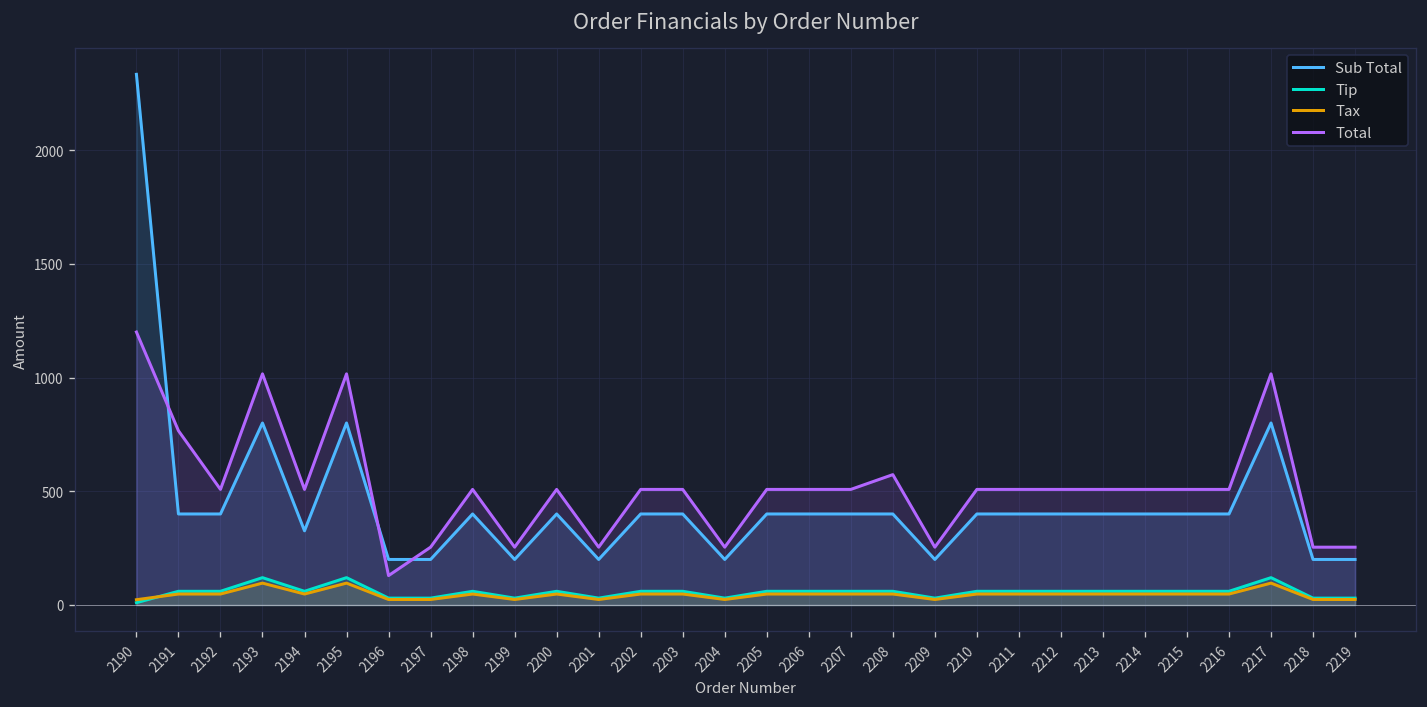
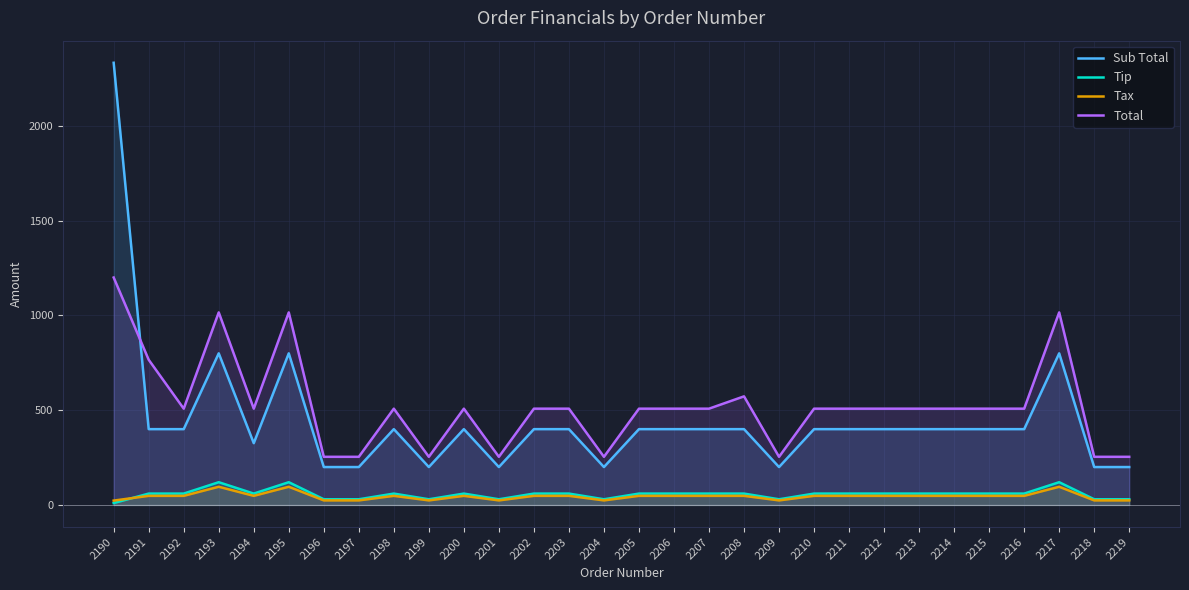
  {
    "Sub Total": {
      "2190": 2330,
      "2191": 400,
      "2192": 400,
      "2193": 800,
      "2194": 330,
      "2195": 800,
      "2196": 200,
      "2197": 200,
      "2198": 400,
      "2199": 200,
      "2200": 400,
      "2201": 200,
      "2202": 400,
      "2203": 400,
      "2204": 200,
      "2205": 400,
      "2206": 400,
      "2207": 400,
      "2208": 400,
      "2209": 200,
      "2210": 400,
      "2211": 400,
      "2212": 400,
      "2213": 400,
      "2214": 400,
      "2215": 400,
      "2216": 400,
      "2217": 800,
      "2218": 200,
      "2219": 200
    },
    "Tip": {
      "2193": 120,
      "2195": 120,
      "2217": 120
    },
    "Tax": {
      "2193": 100,
      "2195": 100,
      "2217": 100
    },
    "Total": {
      "2190": 1200,
      "2191": 770,
      "2192": 510,
      "2193": 1020,
      "2194": 510,
      "2195": 1020,
-     "2196": 130,
+     "2196": 250,
      "2197": 250,
      "2198": 510,
      "2199": 250,
      "2200": 510,
      "2201": 250,
      "2202": 510,
      "2203": 510,
      "2204": 250,
      "2205": 510,
      "2206": 510,
      "2207": 510,
      "2208": 570,
      "2209": 250,
      "2210": 510,
      "2211": 510,
      "2212": 510,
      "2213": 510,
      "2214": 510,
      "2215": 510,
      "2216": 510,
      "2217": 1020,
      "2218": 250,
      "2219": 250
    }
  }
